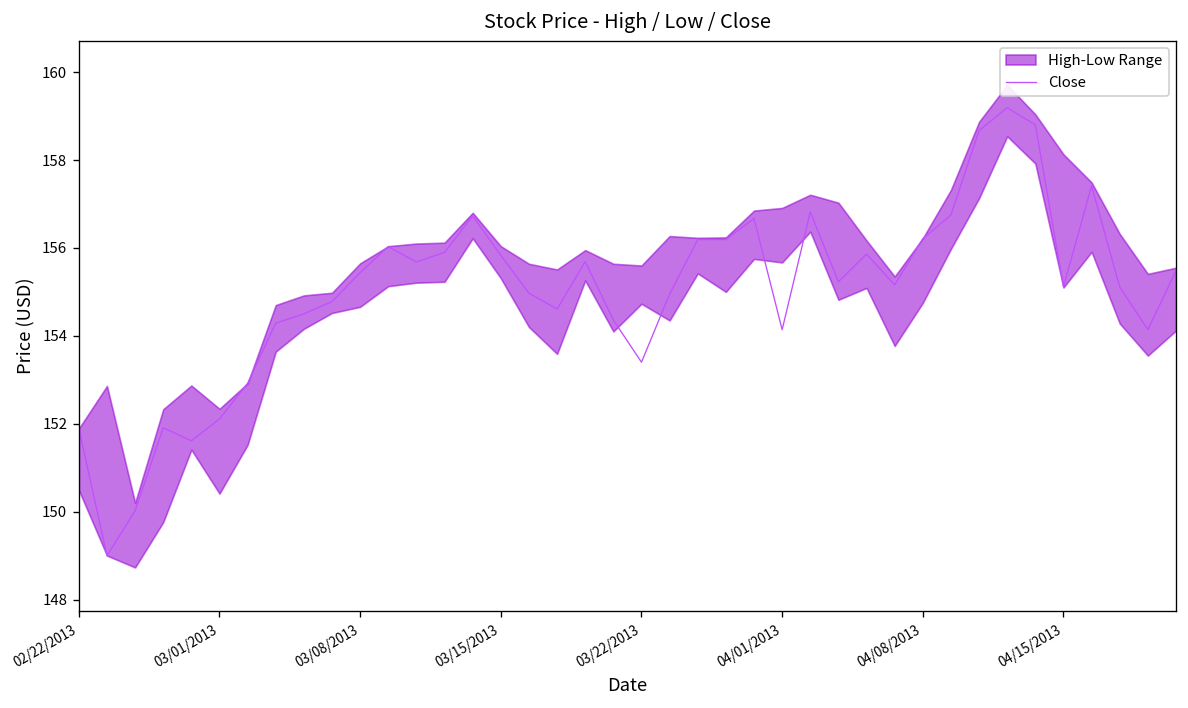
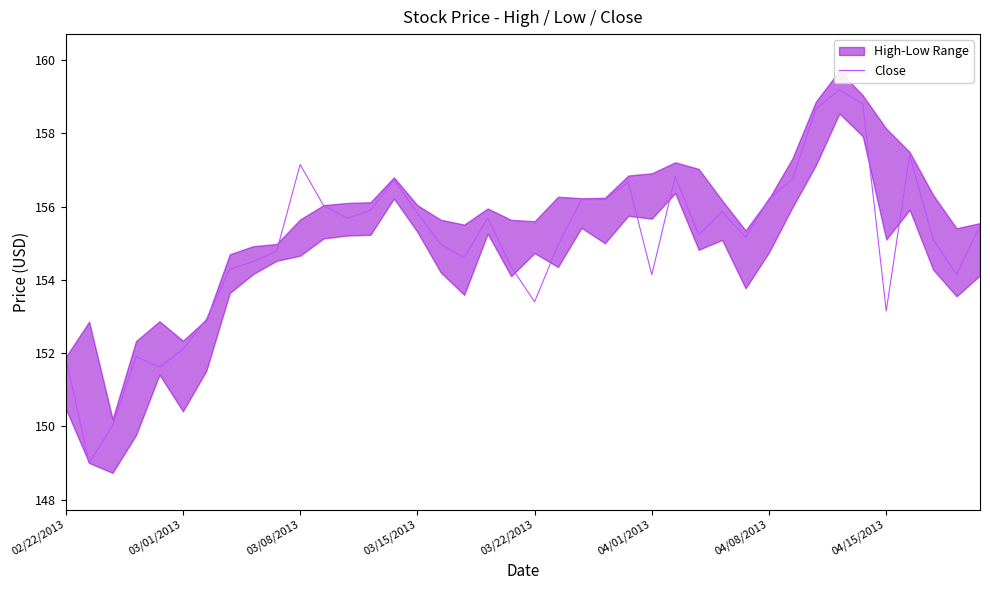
  {
    "Close": {
      "03/01/2013": 152.1,
-     "03/08/2013": 155.4,
+     "03/08/2013": 157.2,
      "03/15/2013": 155.8,
      "03/22/2013": 153.4,
      "04/01/2013": 154.1,
-     "04/15/2013": 155.1
+     "04/15/2013": 153.2
    }
  }
